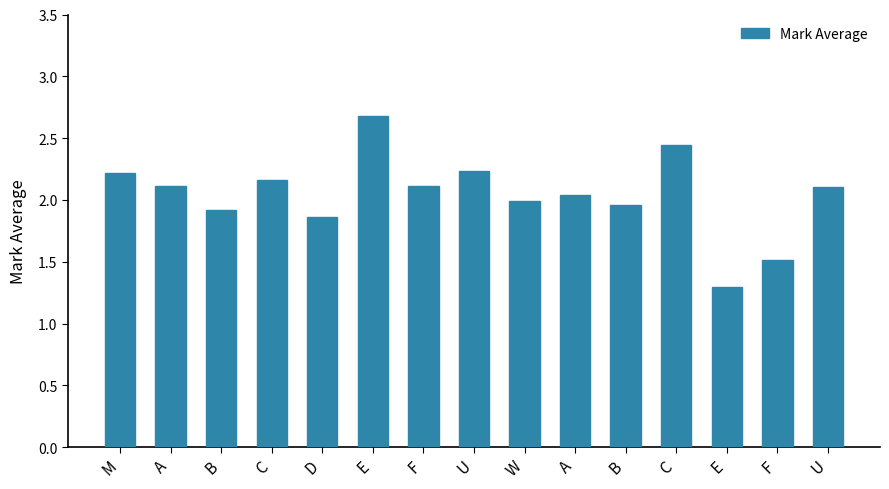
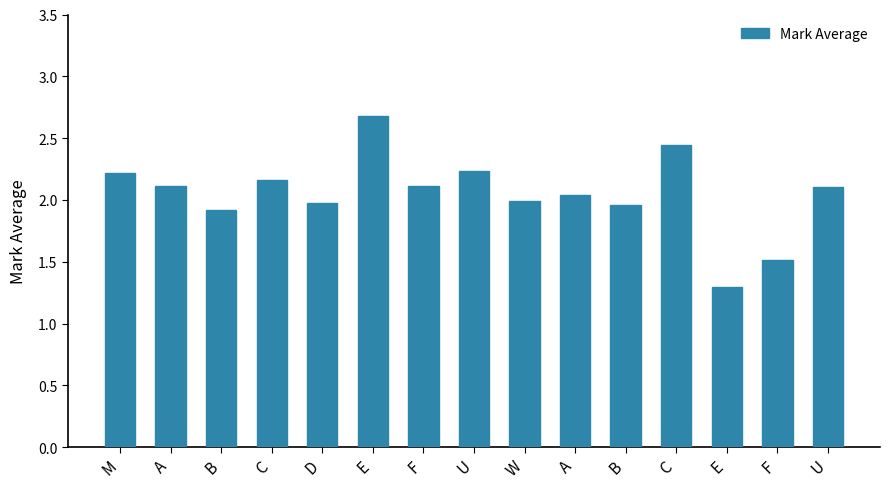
  {
    "M": 2.22,
-   "D": 1.86,
+   "D": 1.97,
    "W": 1.99
  }
